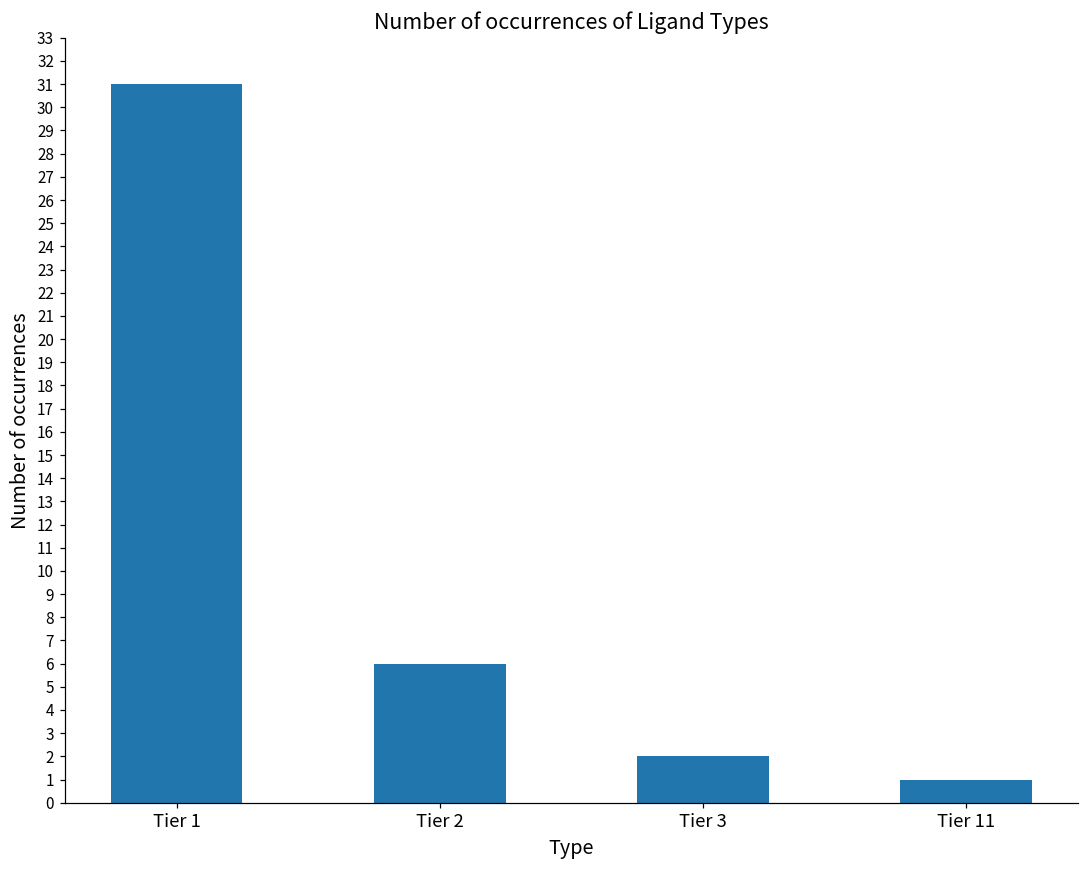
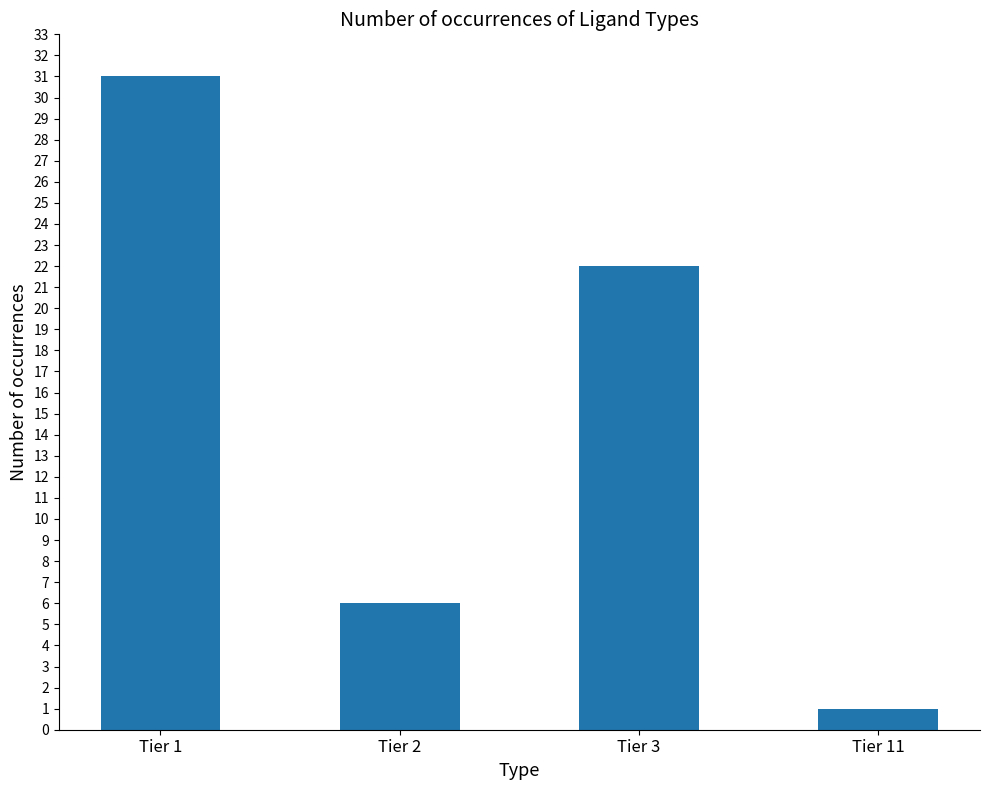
  {
    "Tier 1": 31,
    "Tier 2": 6,
-   "Tier 3": 2,
+   "Tier 3": 22,
    "Tier 11": 1
  }
